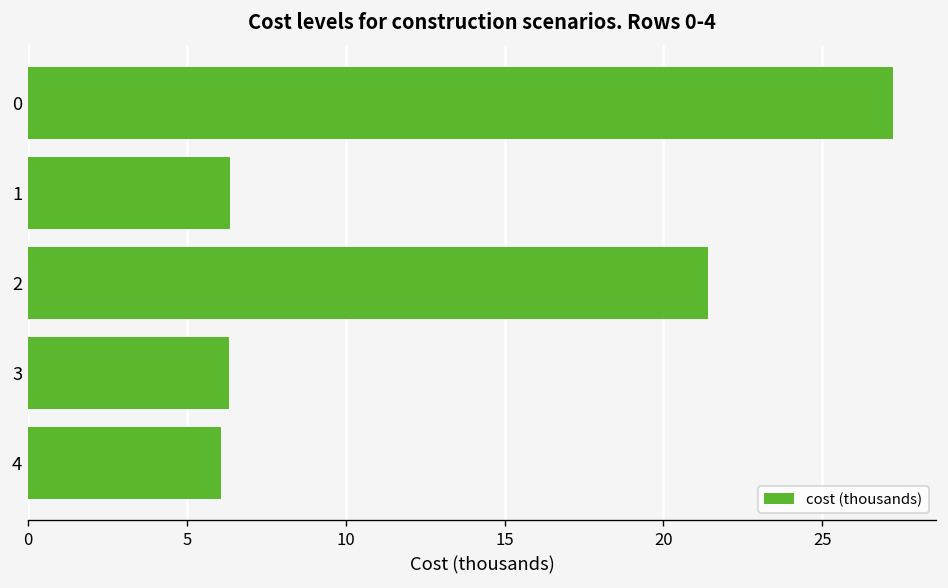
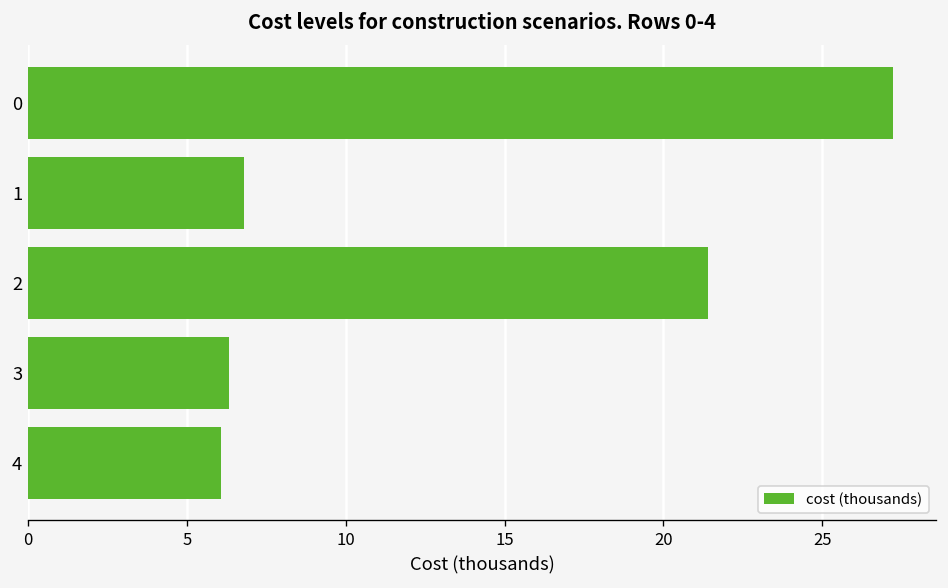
  {
    "0": 27.2,
-   "1": 6.4,
+   "1": 6.8,
    "2": 21.4,
    "3": 6.3,
    "4": 6.1
  }
